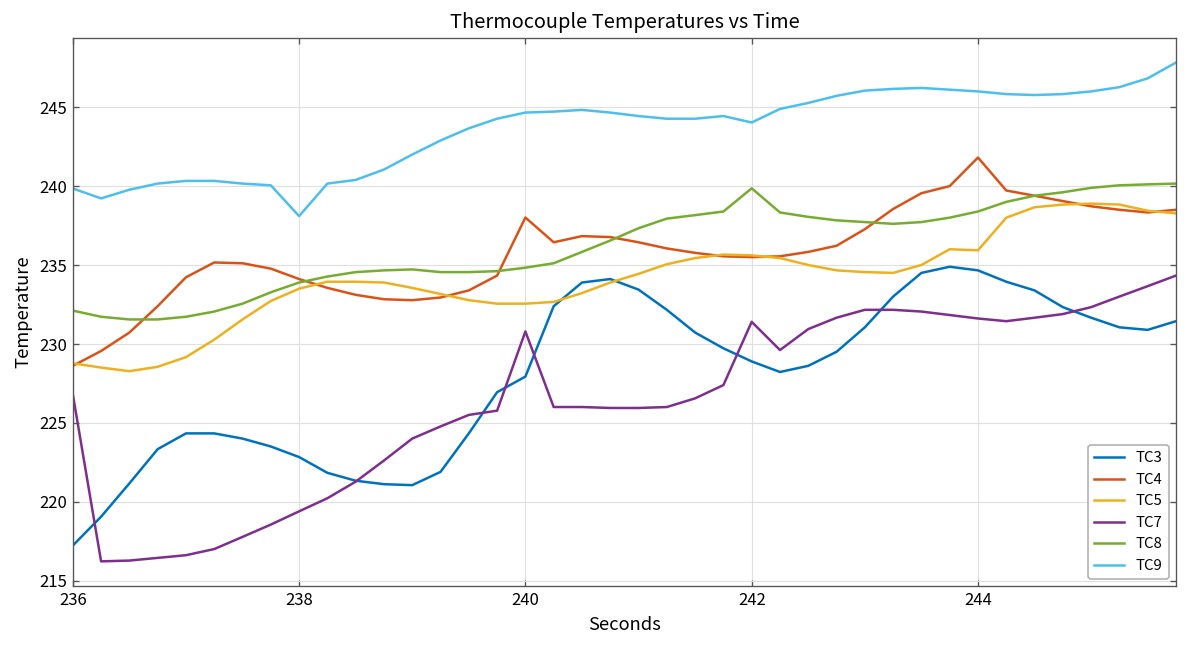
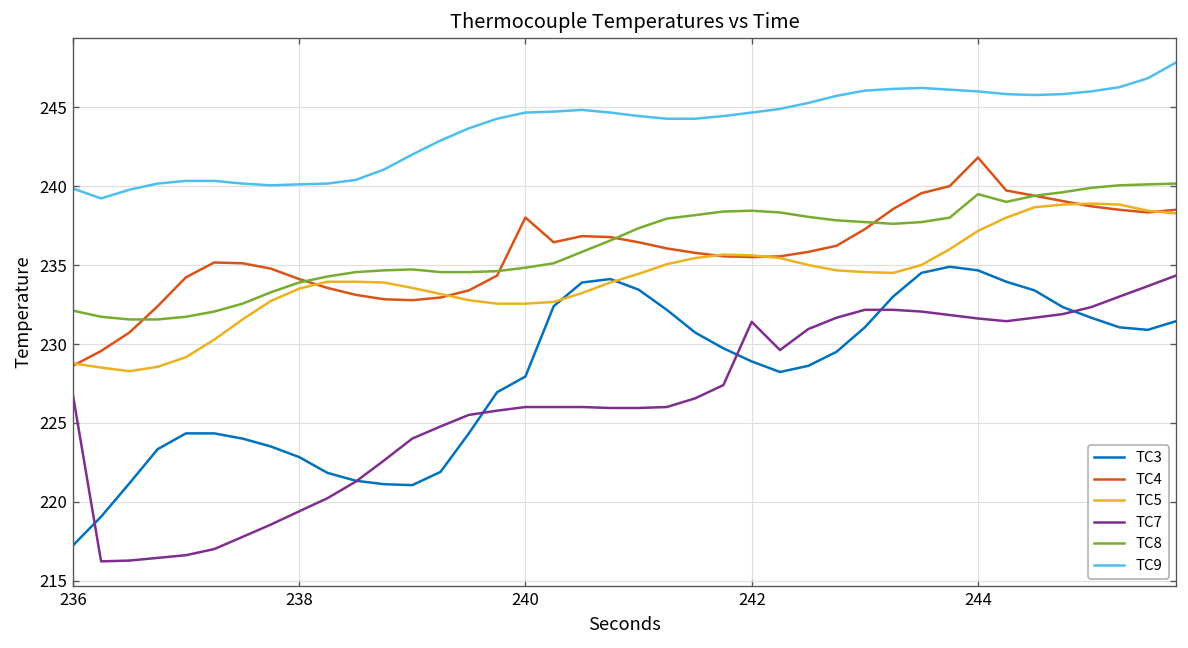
  {
    "TC3": {
      "236": 217.2,
      "238": 222.8,
      "240": 227.9,
      "242": 228.9,
      "244": 234.7
    },
    "TC4": {
      "238": 234.1,
      "240": 238.0,
      "244": 241.8
    },
    "TC5": {
      "238": 233.5,
      "240": 232.6,
-     "244": 235.9
+     "244": 237.2
    },
    "TC7": {
      "236": 226.8,
      "238": 219.4,
-     "240": 230.8,
+     "240": 226.0,
      "242": 231.4,
      "244": 231.6
    },
    "TC8": {
      "236": 232.1,
      "238": 233.9,
      "240": 234.8,
-     "242": 239.9,
-     "244": 238.4
+     "242": 238.5,
+     "244": 239.5
    },
    "TC9": {
      "236": 239.9,
-     "238": 238.1,
+     "238": 240.1,
      "240": 244.7,
-     "242": 244.0,
+     "242": 244.7,
      "244": 246.0
    }
  }
